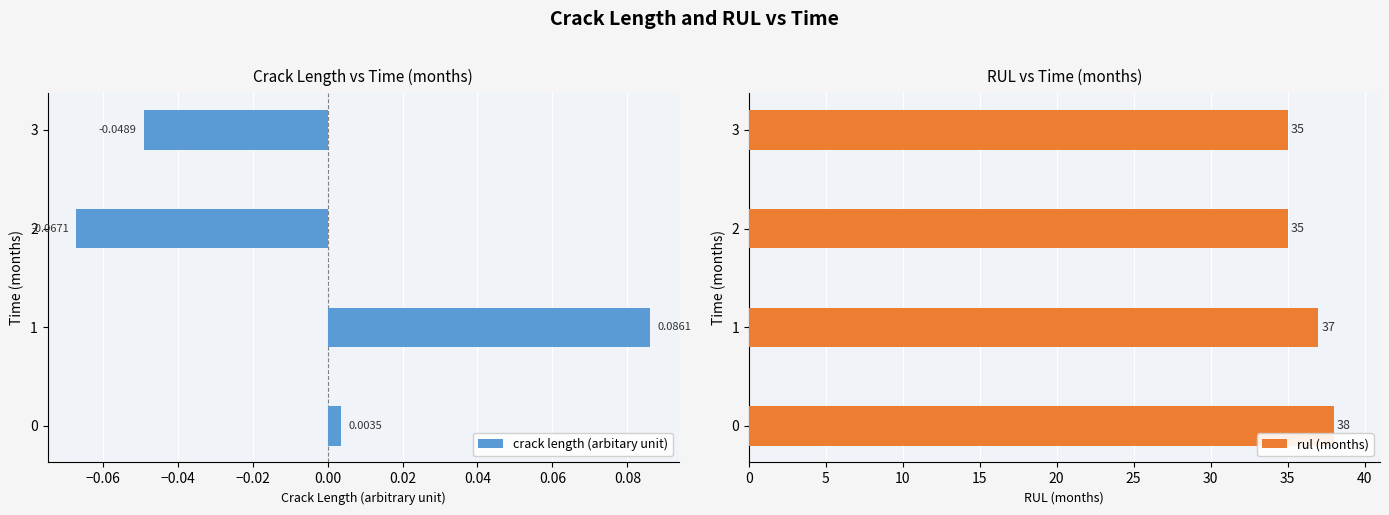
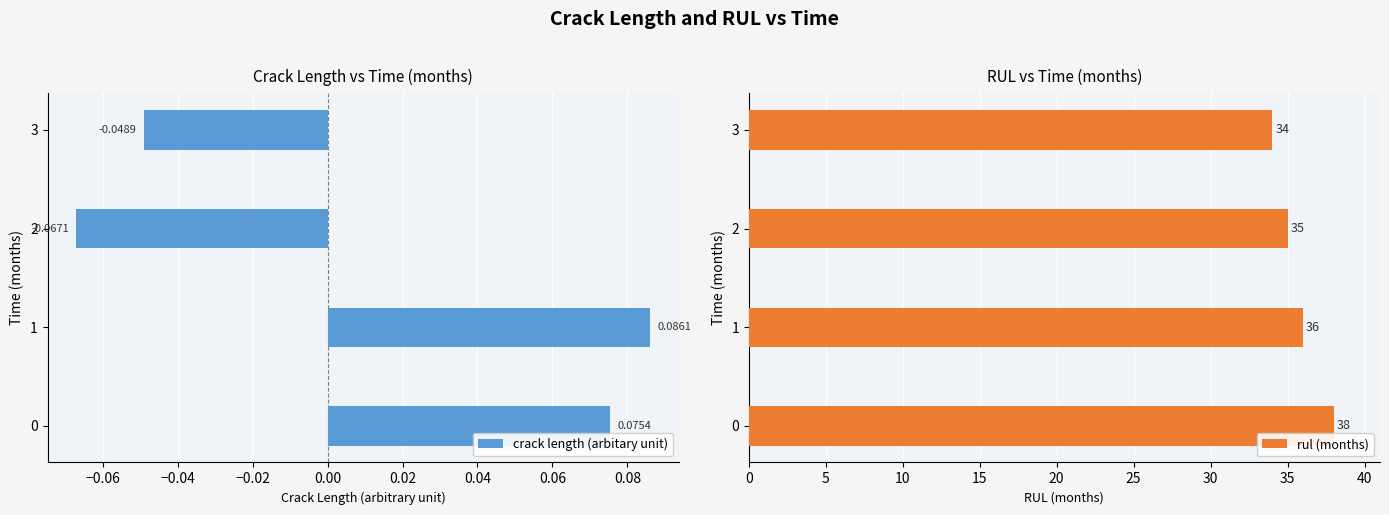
  {
    "Crack Length vs Time (months)": {
      "3": -0.0489,
      "2": -0.0671,
      "1": 0.0861,
-     "0": 0.0035
+     "0": 0.0754
    },
    "RUL vs Time (months)": {
-     "3": 35,
+     "3": 34,
      "2": 35,
-     "1": 37,
+     "1": 36,
      "0": 38
    }
  }
